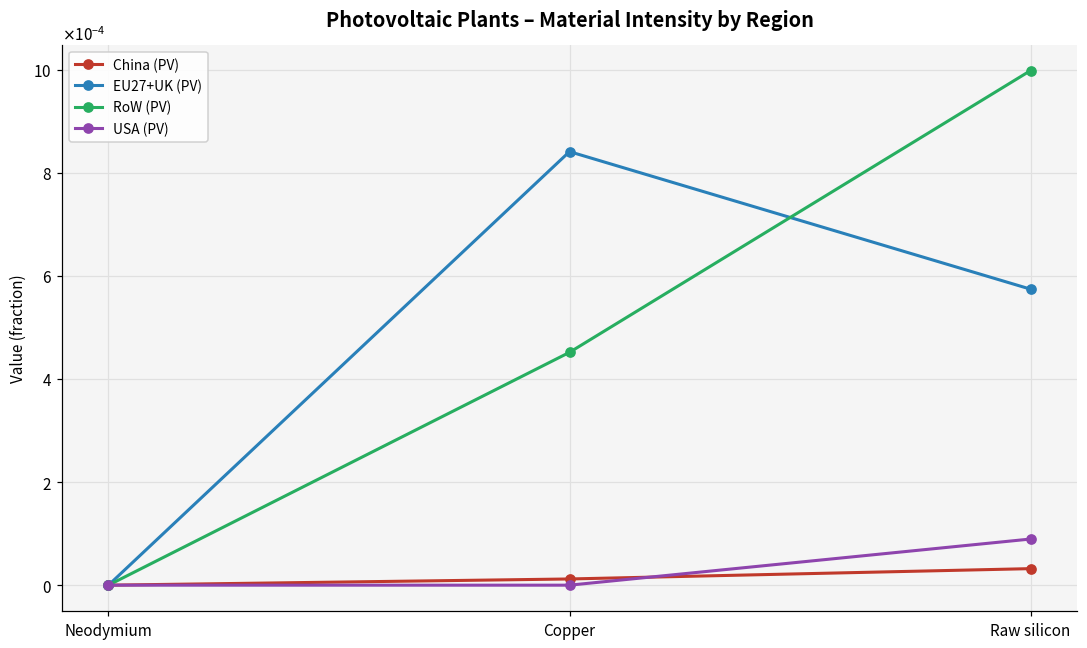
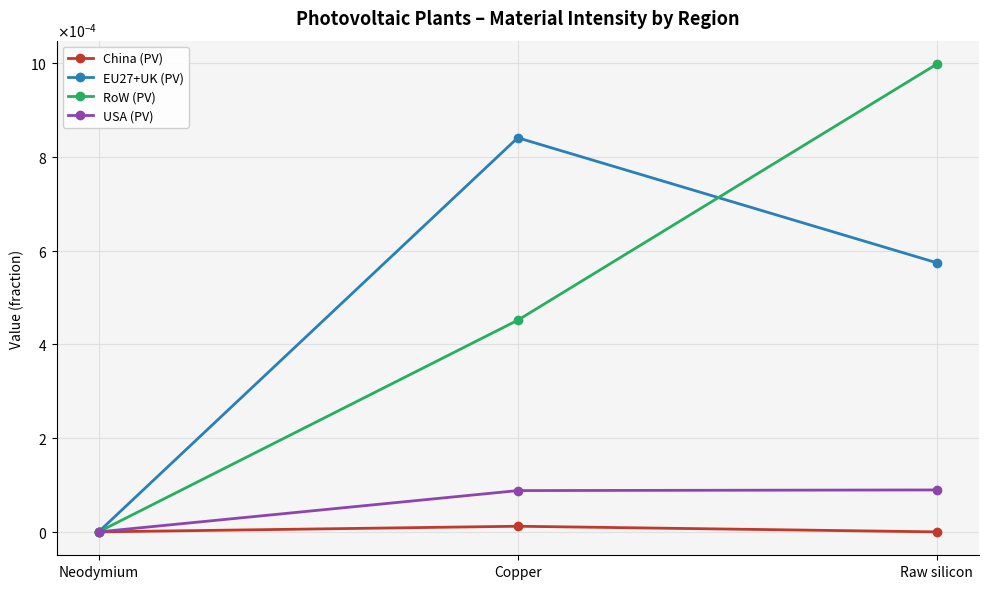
  {
    "China (PV)": {
      "Copper": 0.00001,
-     "Raw silicon": 0.00003
+     "Raw silicon": 0.00000
    },
    "EU27+UK (PV)": {
      "Copper": 0.00084,
      "Raw silicon": 0.00057
    },
    "RoW (PV)": {
      "Copper": 0.00045,
      "Raw silicon": 0.00100
    },
    "USA (PV)": {
-     "Copper": 0.0000,
+     "Copper": 0.0001,
      "Raw silicon": 0.00009
    }
  }
